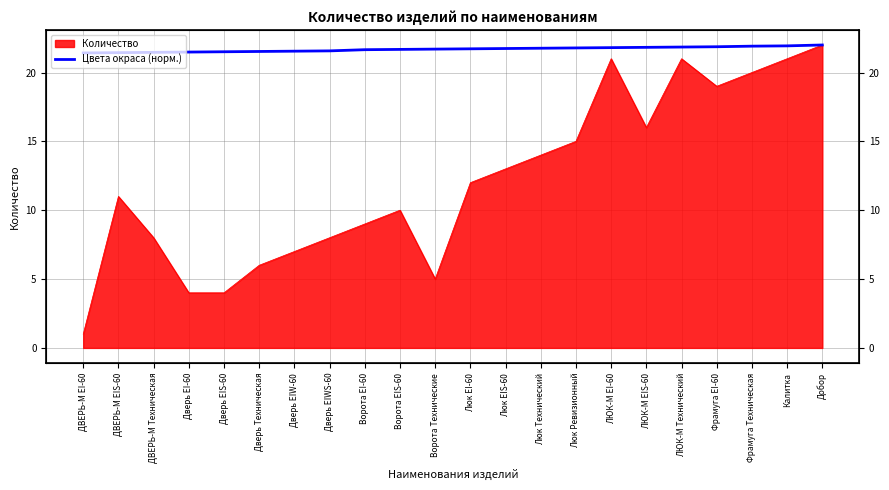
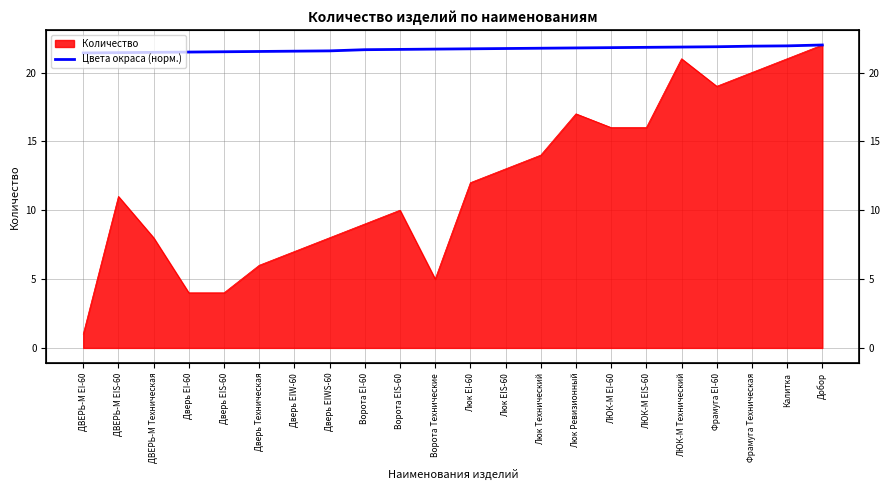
  {
    "Количество": {
      "ДВЕРЬ-М EI-60": 1,
      "ДВЕРЬ-М EIS-60": 11,
      "ДВЕРЬ-М Техническая": 8,
      "Дверь EI-60": 4,
      "Дверь EIS-60": 4,
      "Дверь Техническая": 6,
      "Дверь EIW-60": 7,
      "Дверь EIWS-60": 8,
      "Ворота EI-60": 9,
      "Ворота EIS-60": 10,
      "Ворота Технические": 5,
      "Люк EI-60": 12,
      "Люк EIS-60": 13,
      "Люк Технический": 14,
-     "Люк Ревизионный": 15,
-     "ЛЮК-М EI-60": 21,
+     "Люк Ревизионный": 17,
+     "ЛЮК-М EI-60": 16,
      "ЛЮК-М EIS-60": 16,
      "ЛЮК-М Технический": 21,
      "Фрамуга EI-60": 19,
      "Фрамуга Техническая": 20,
      "Калитка": 21
    },
    "Цвета окраса (норм.)": {
      "Дверь EI-60": 21.5,
      "Дверь EIS-60": 21.5,
      "Дверь Техническая": 21.5,
      "Дверь EIW-60": 21.6,
      "Дверь EIWS-60": 21.6,
      "Ворота EI-60": 21.7,
      "Ворота EIS-60": 21.7,
      "Ворота Технические": 21.7,
      "Люк EI-60": 21.7,
      "Люк EIS-60": 21.7,
      "Люк Технический": 21.8,
      "Люк Ревизионный": 21.8,
      "ЛЮК-М EI-60": 21.8,
      "ЛЮК-М EIS-60": 22,
      "ЛЮК-М Технический": 22,
      "Фрамуга EI-60": 22,
      "Фрамуга Техническая": 22,
      "Калитка": 22
    }
  }
